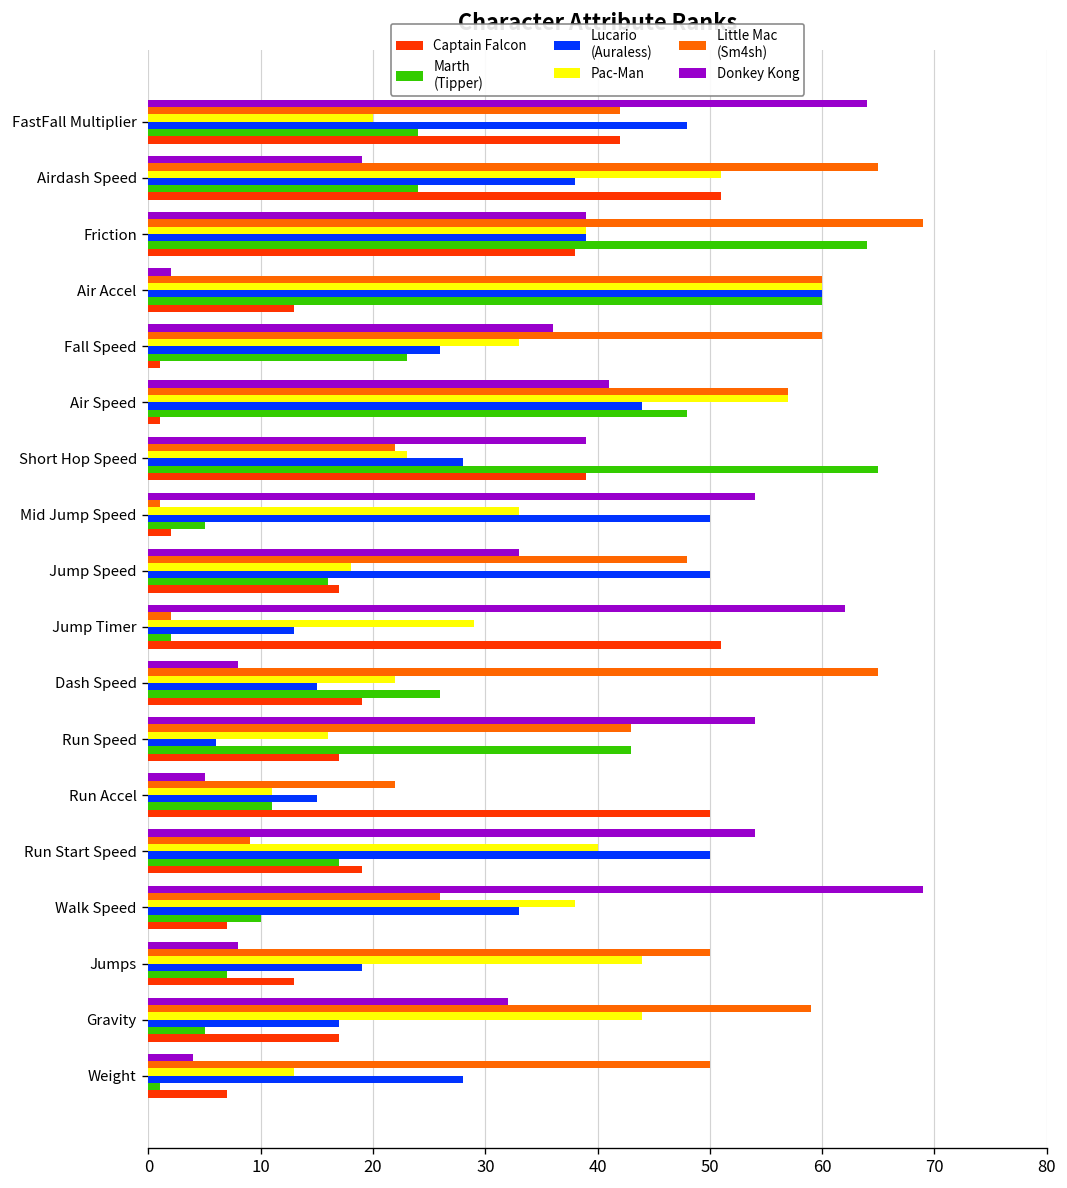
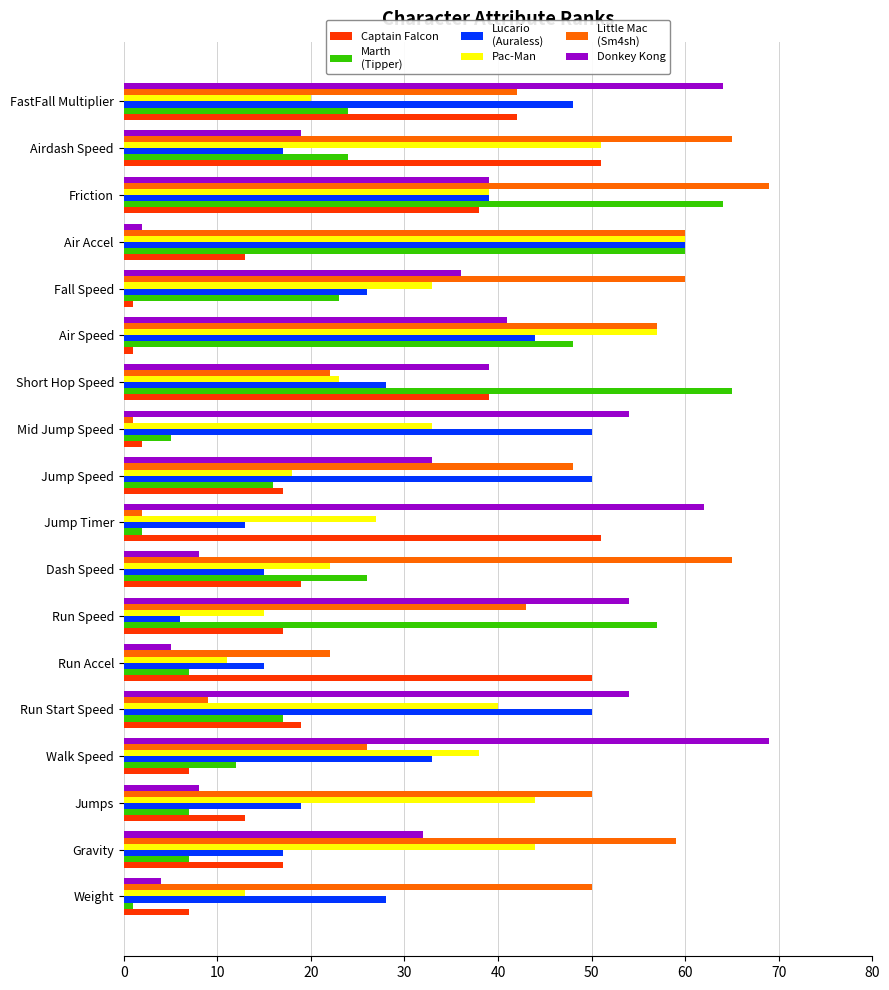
  {
    "Marth (Tipper)": {
      "FastFall Multiplier": 24,
      "Airdash Speed": 24,
      "Friction": 64,
      "Air Accel": 60,
      "Fall Speed": 23,
      "Air Speed": 48,
      "Short Hop Speed": 65,
      "Mid Jump Speed": 5,
      "Jump Speed": 16,
      "Jump Timer": 2,
      "Dash Speed": 26,
-     "Run Speed": 43,
-     "Run Accel": 11,
+     "Run Speed": 57,
+     "Run Accel": 7,
      "Run Start Speed": 17,
-     "Walk Speed": 10,
+     "Walk Speed": 12,
      "Jumps": 7,
-     "Gravity": 5,
+     "Gravity": 7,
      "Weight": 1
    },
    "Lucario (Auraless)": {
      "FastFall Multiplier": 48,
-     "Airdash Speed": 38,
+     "Airdash Speed": 17,
      "Friction": 39,
      "Air Accel": 60,
      "Fall Speed": 26,
      "Air Speed": 44,
      "Short Hop Speed": 28,
      "Mid Jump Speed": 50,
      "Jump Speed": 50,
      "Jump Timer": 13,
      "Dash Speed": 15,
      "Run Speed": 6,
      "Run Accel": 15,
      "Run Start Speed": 50,
      "Walk Speed": 33,
      "Jumps": 19,
      "Gravity": 17,
      "Weight": 28
    },
    "Pac-Man": {
      "FastFall Multiplier": 20,
      "Airdash Speed": 51,
      "Friction": 39,
      "Air Accel": 60,
      "Fall Speed": 33,
      "Air Speed": 57,
      "Short Hop Speed": 23,
      "Mid Jump Speed": 33,
      "Jump Speed": 18,
-     "Jump Timer": 29,
+     "Jump Timer": 27,
      "Dash Speed": 22,
-     "Run Speed": 16,
+     "Run Speed": 15,
      "Run Accel": 11,
      "Run Start Speed": 40,
      "Walk Speed": 38,
      "Jumps": 44,
      "Gravity": 44,
      "Weight": 13
    },
    "Donkey Kong": {
      "FastFall Multiplier": 64,
      "Airdash Speed": 19,
      "Friction": 39,
      "Air Accel": 2,
      "Fall Speed": 36,
      "Air Speed": 41,
      "Short Hop Speed": 39,
      "Mid Jump Speed": 54,
      "Jump Speed": 33,
      "Jump Timer": 62,
      "Dash Speed": 8,
      "Run Speed": 54,
      "Run Accel": 5,
      "Run Start Speed": 54,
      "Walk Speed": 69,
      "Jumps": 8,
      "Gravity": 32,
      "Weight": 4
    }
  }
